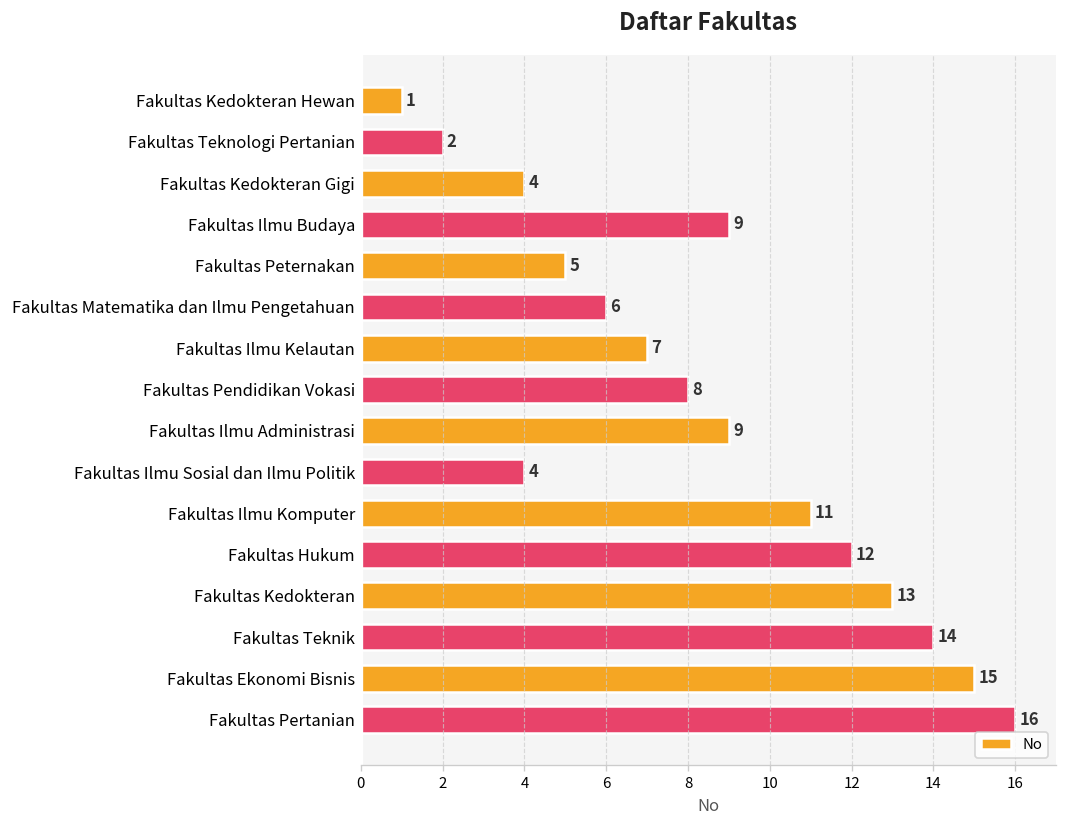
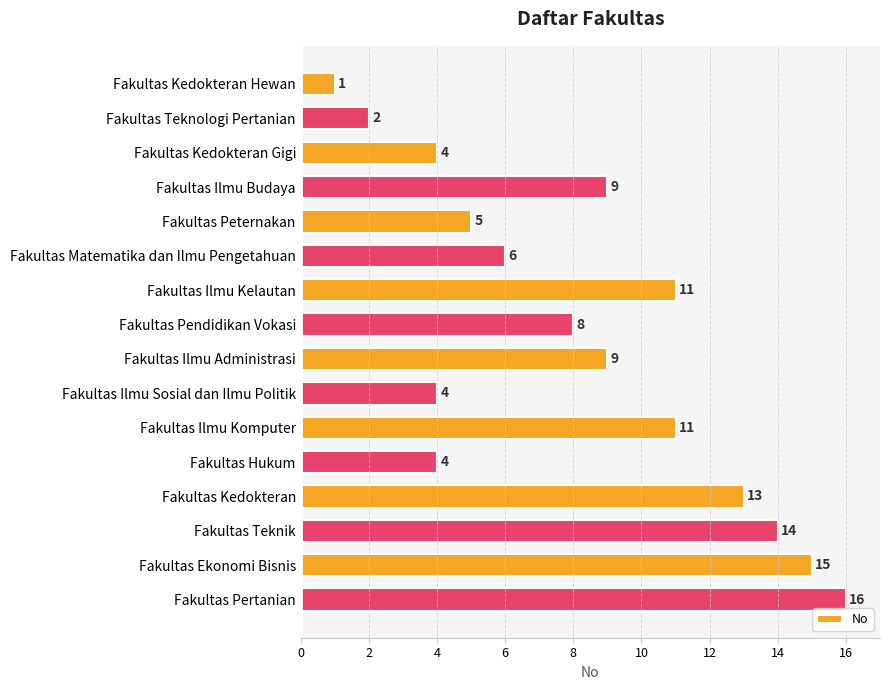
  {
    "Fakultas Kedokteran Hewan": 1,
    "Fakultas Teknologi Pertanian": 2,
    "Fakultas Kedokteran Gigi": 4,
    "Fakultas Ilmu Budaya": 9,
    "Fakultas Peternakan": 5,
    "Fakultas Matematika dan Ilmu Pengetahuan": 6,
-   "Fakultas Ilmu Kelautan": 7,
+   "Fakultas Ilmu Kelautan": 11,
    "Fakultas Pendidikan Vokasi": 8,
    "Fakultas Ilmu Administrasi": 9,
    "Fakultas Ilmu Sosial dan Ilmu Politik": 4,
    "Fakultas Ilmu Komputer": 11,
-   "Fakultas Hukum": 12,
+   "Fakultas Hukum": 4,
    "Fakultas Kedokteran": 13,
    "Fakultas Teknik": 14,
    "Fakultas Ekonomi Bisnis": 15,
    "Fakultas Pertanian": 16
  }
